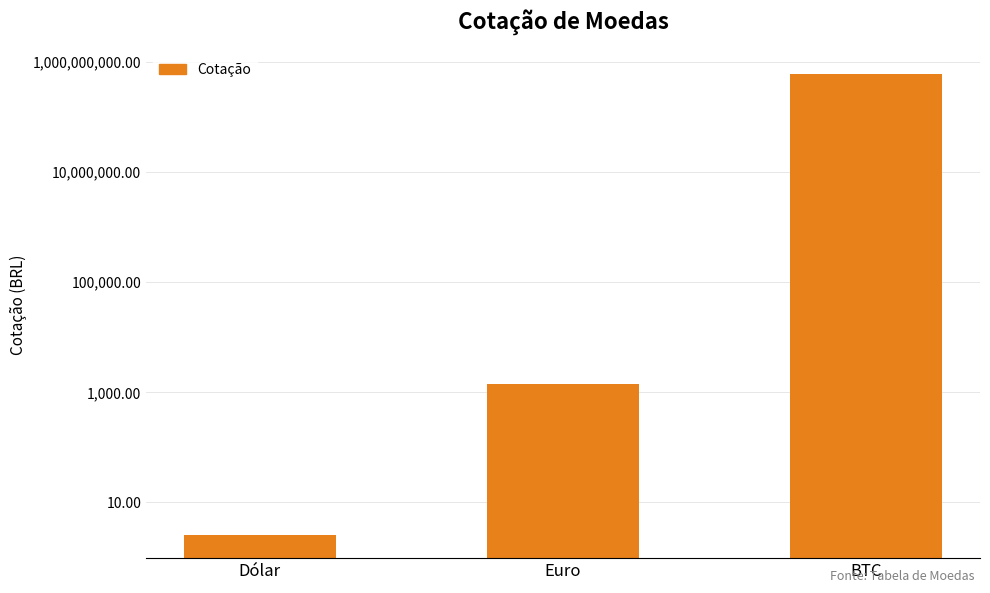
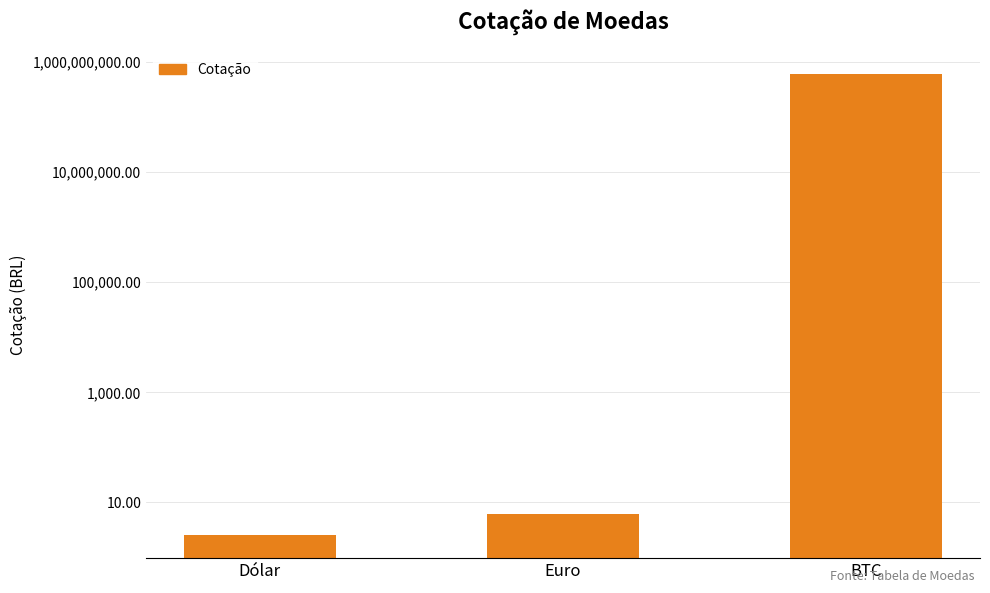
  {
    "Dólar": "3",
-   "Euro": "1,400",
+   "Euro": "6",
    "BTC": "600,000,000"
  }
